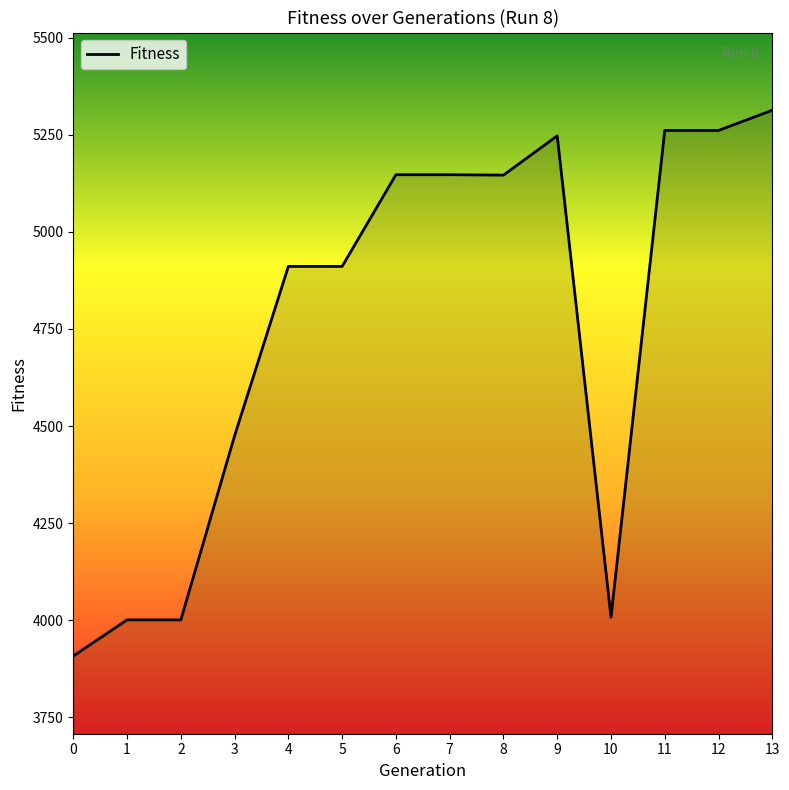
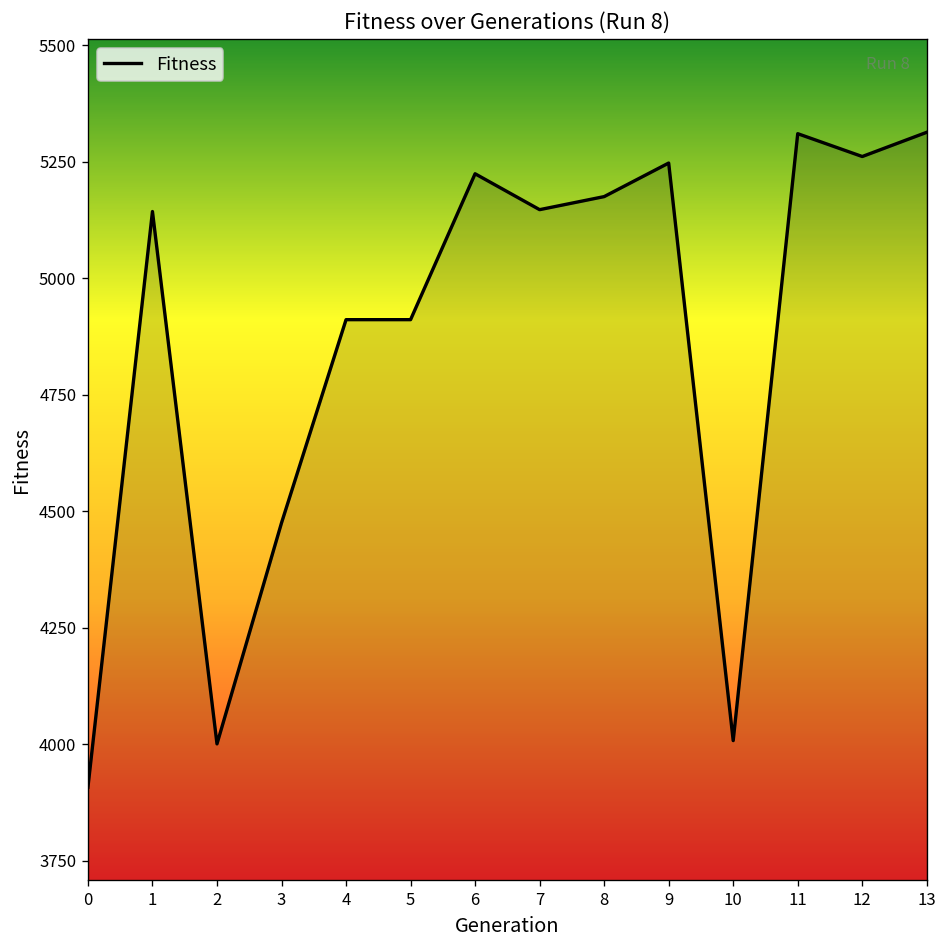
  {
    "0": 3910,
-   "1": 4000,
+   "1": 5140,
    "2": 4000,
    "3": 4480,
    "4": 4910,
    "5": 4910,
-   "6": 5150,
+   "6": 5220,
    "7": 5150,
-   "8": 5150,
+   "8": 5180,
    "9": 5250,
    "10": 4010,
-   "11": 5260,
+   "11": 5310,
    "12": 5260,
    "13": 5310
  }
